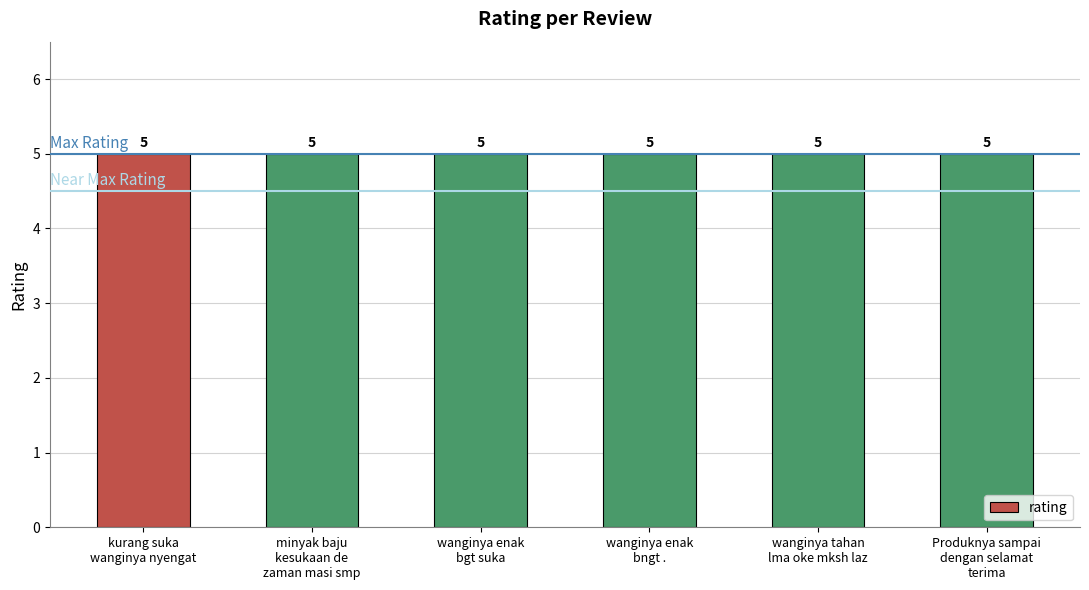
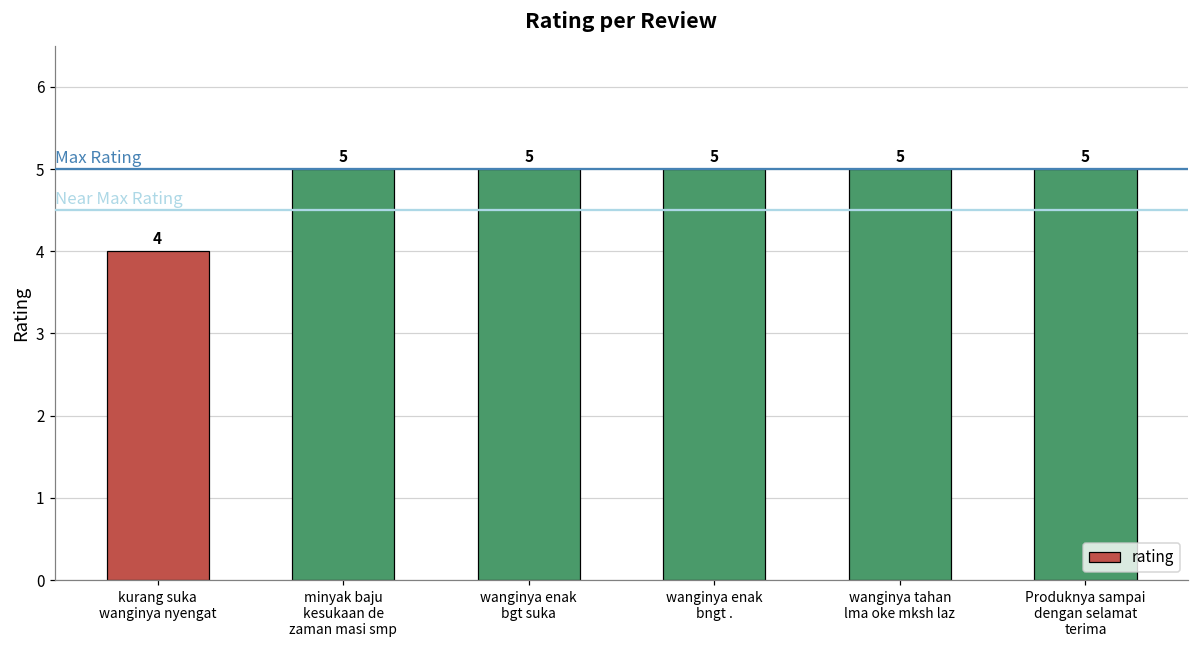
  {
-   "kurang suka wanginya nyengat": 5,
+   "kurang suka wanginya nyengat": 4,
    "minyak baju kesukaan de zaman masi smp": 5,
    "wanginya enak bgt suka": 5,
    "wanginya enak bngt .": 5,
    "wanginya tahan lma oke mksh laz": 5,
    "Produknya sampai dengan selamat terima": 5
  }
